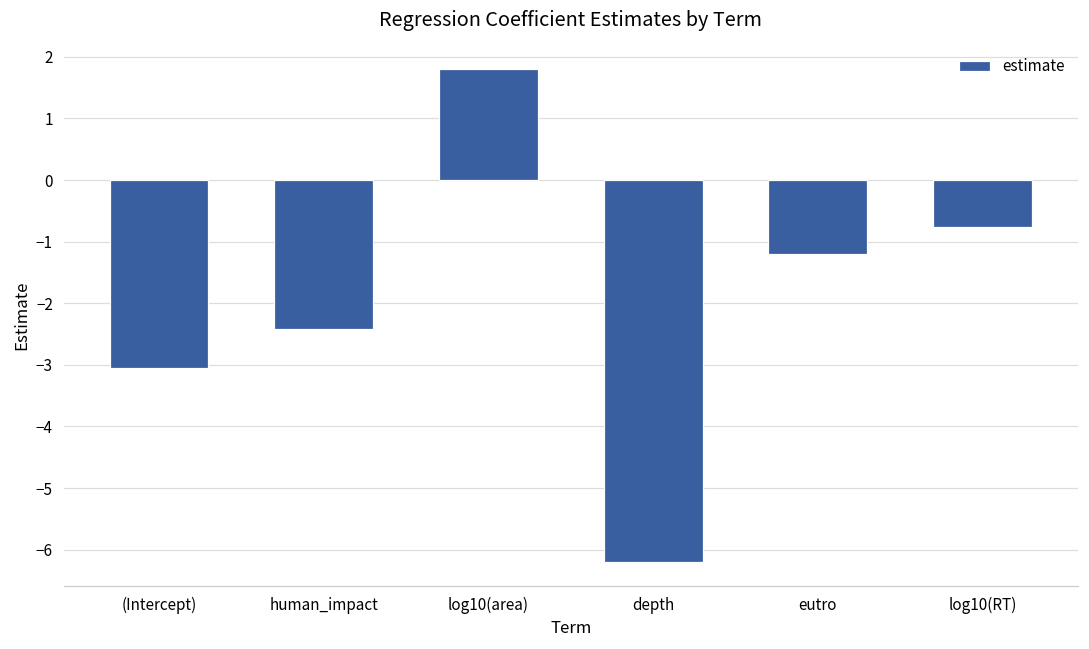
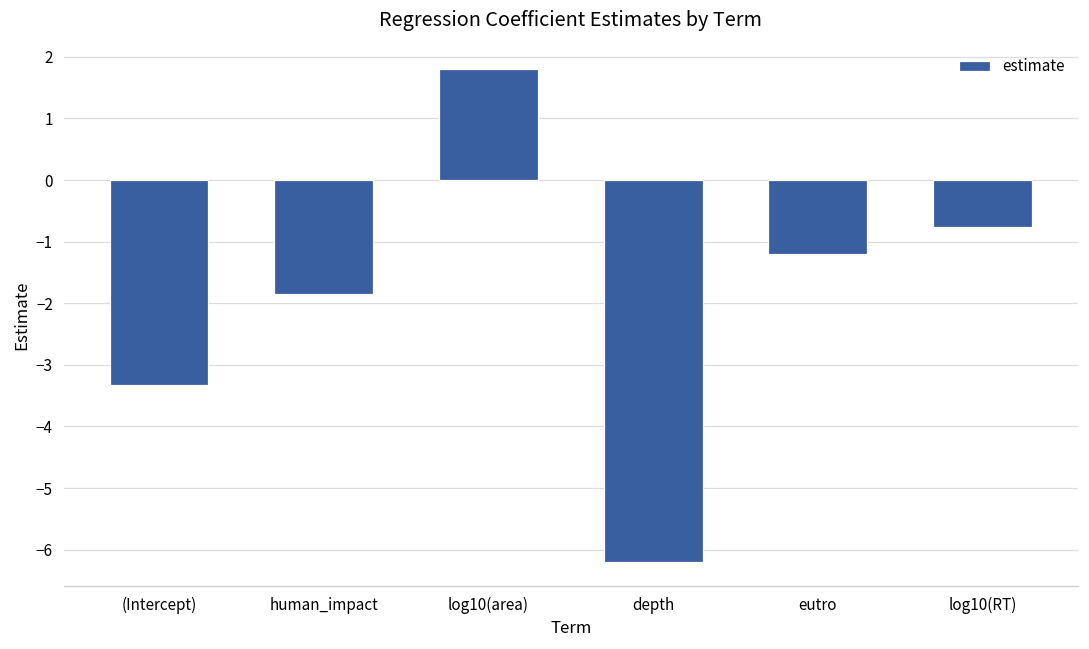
  {
-   "(Intercept)": -3.0,
-   "human_impact": -2.4,
+   "(Intercept)": -3.3,
+   "human_impact": -1.8,
    "log10(area)": 1.8,
    "depth": -6.2,
    "eutro": -1.2,
    "log10(RT)": -0.8
  }
